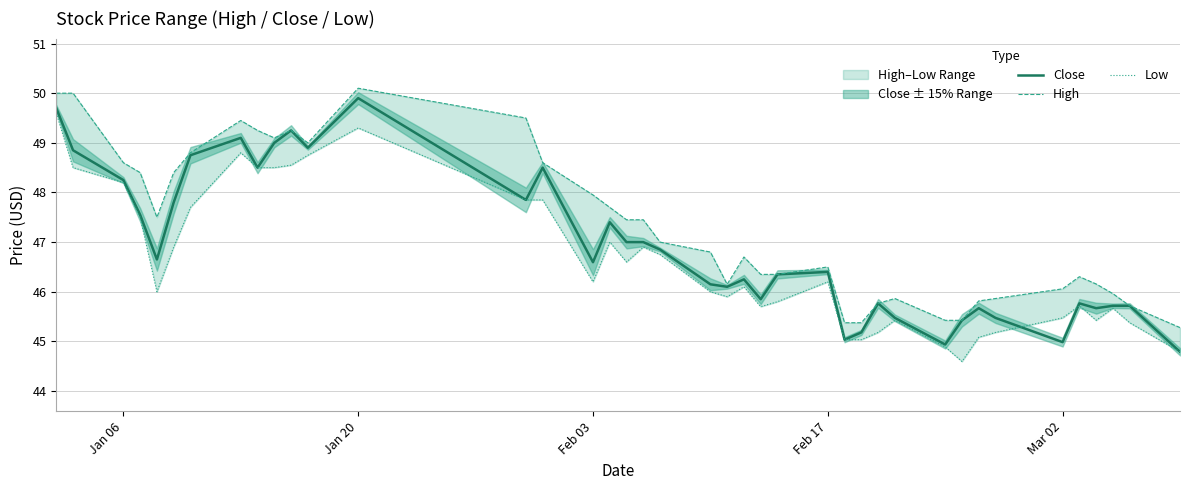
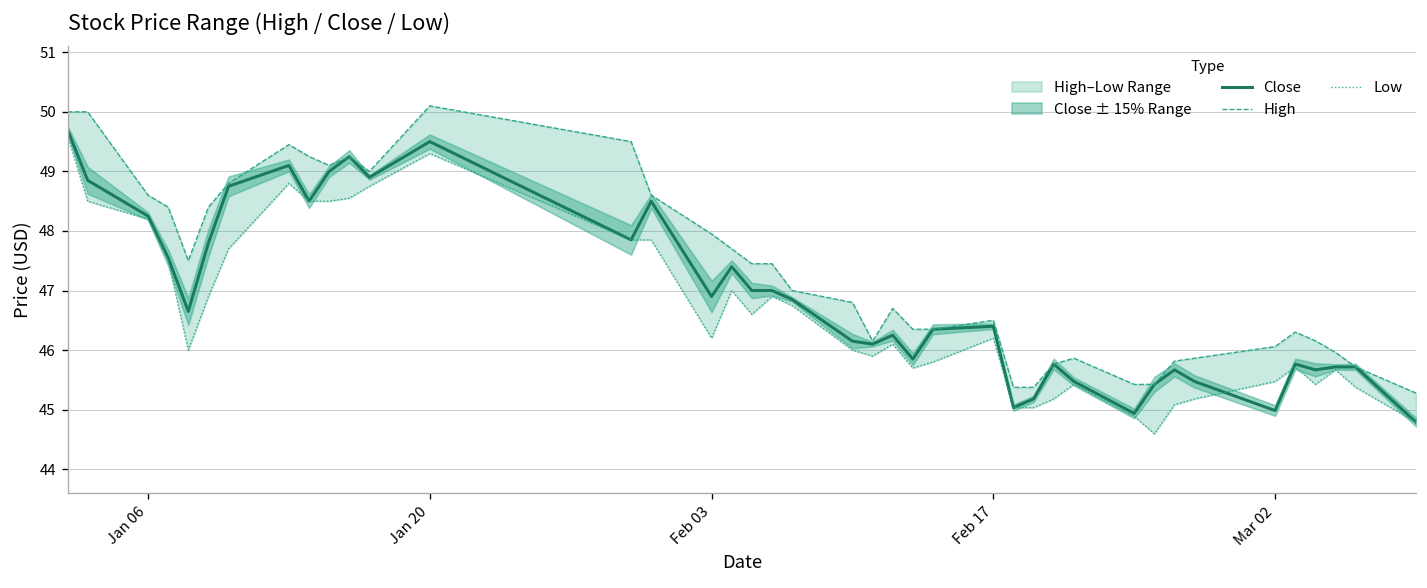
  {
    "Close": {
-     "Jan 20": 49.9,
-     "Feb 03": 46.6,
+     "Jan 20": 49.5,
+     "Feb 03": 46.9,
      "Mar 02": 45.0
    }
  }
